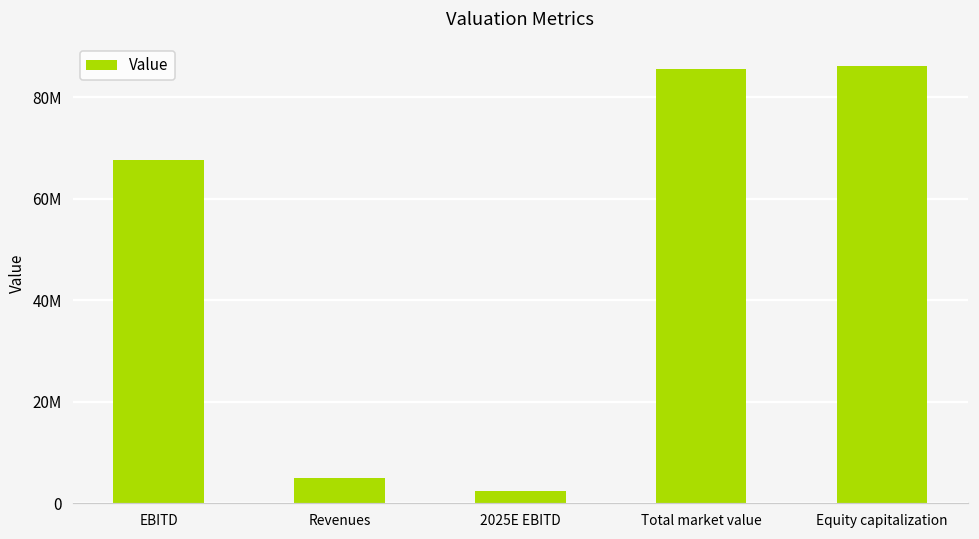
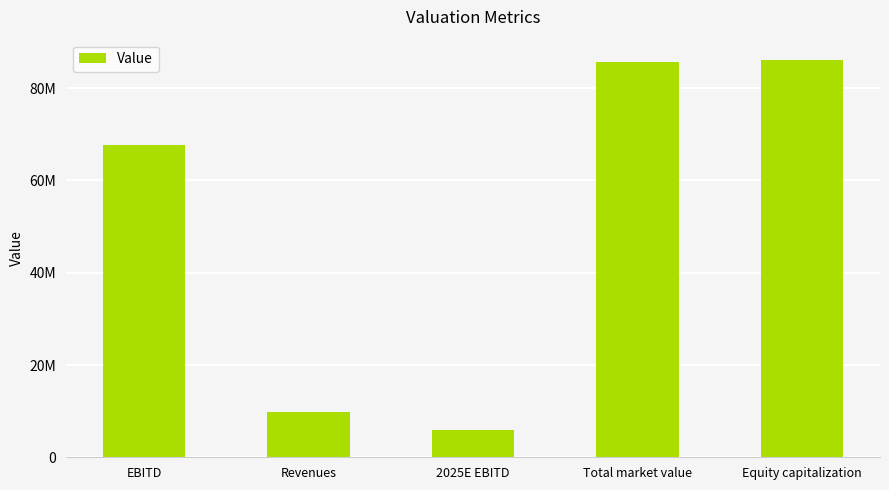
  {
    "EBITD": 68000000,
-   "Revenues": 5000000,
-   "2025E EBITD": 2000000,
+   "Revenues": 10000000,
+   "2025E EBITD": 6000000,
    "Total market value": 86000000,
    "Equity capitalization": 86000000
  }
